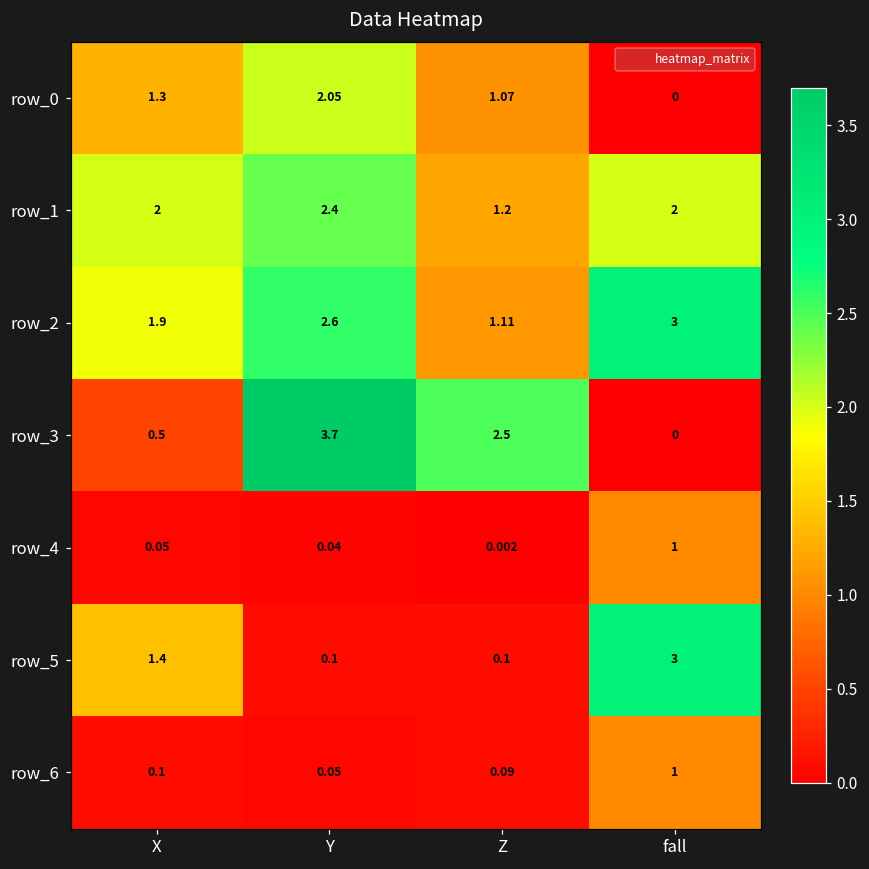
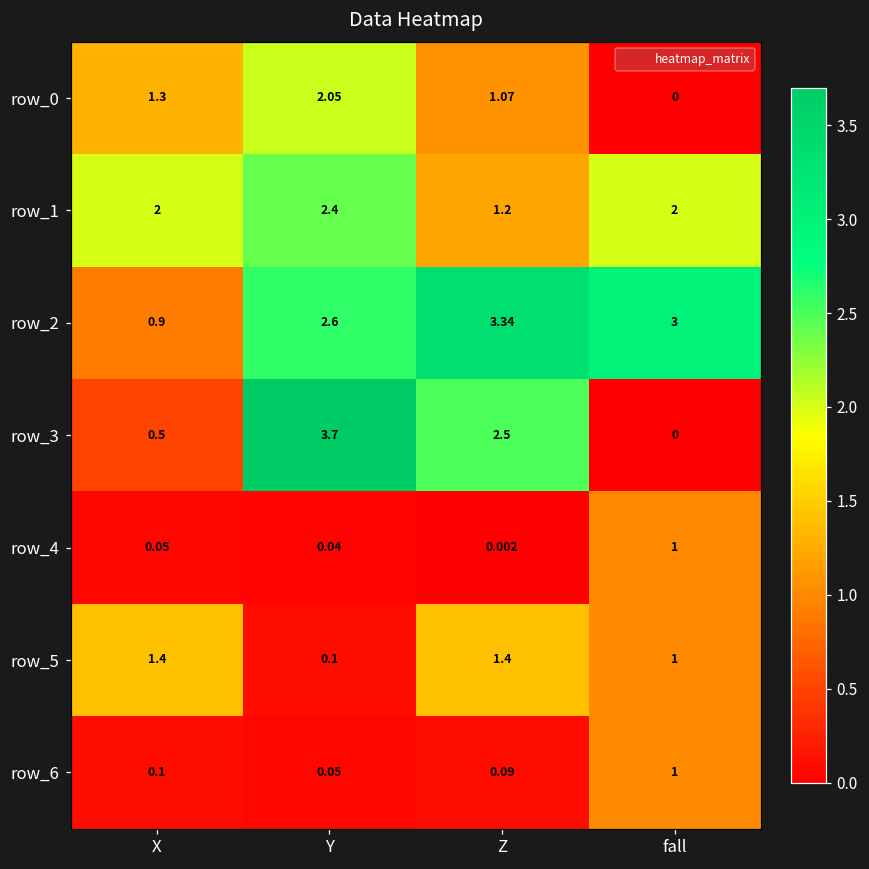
  {
    "row_0": {
      "X": 1.3,
      "Y": 2.05,
      "Z": 1.07,
      "fall": 0
    },
    "row_1": {
      "X": 2,
      "Y": 2.4,
      "Z": 1.2,
      "fall": 2
    },
    "row_2": {
-     "X": 1.9,
+     "X": 0.9,
      "Y": 2.6,
-     "Z": 1.11,
+     "Z": 3.34,
      "fall": 3
    },
    "row_3": {
      "X": 0.5,
      "Y": 3.7,
      "Z": 2.5,
      "fall": 0
    },
    "row_4": {
      "X": 0.05,
      "Y": 0.04,
      "Z": 0.002,
      "fall": 1
    },
    "row_5": {
      "X": 1.4,
      "Y": 0.1,
-     "Z": 0.1,
-     "fall": 3
+     "Z": 1.4,
+     "fall": 1
    },
    "row_6": {
      "X": 0.1,
      "Y": 0.05,
      "Z": 0.09,
      "fall": 1
    }
  }
